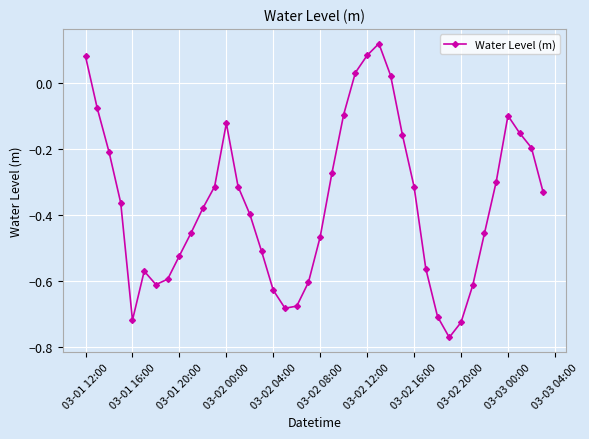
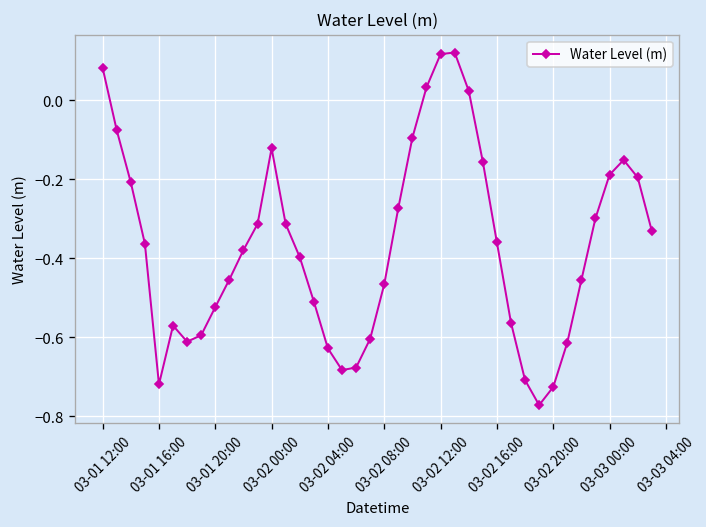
  {
    "03-01 12:00": 0.08,
    "03-01 16:00": -0.72,
    "03-01 20:00": -0.52,
    "03-02 00:00": -0.12,
    "03-02 04:00": -0.63,
    "03-02 08:00": -0.47,
-   "03-02 12:00": 0.08,
-   "03-02 16:00": -0.31,
+   "03-02 12:00": 0.12,
+   "03-02 16:00": -0.36,
    "03-02 20:00": -0.73,
-   "03-03 00:00": -0.10
+   "03-03 00:00": -0.19
  }
